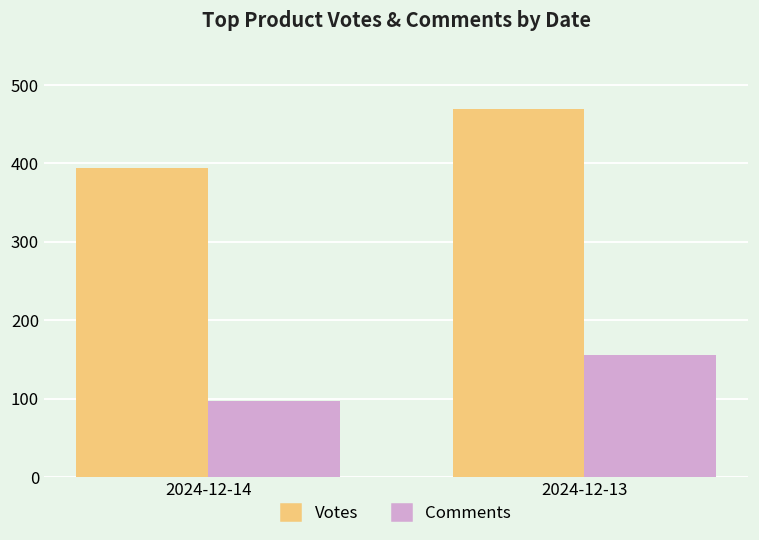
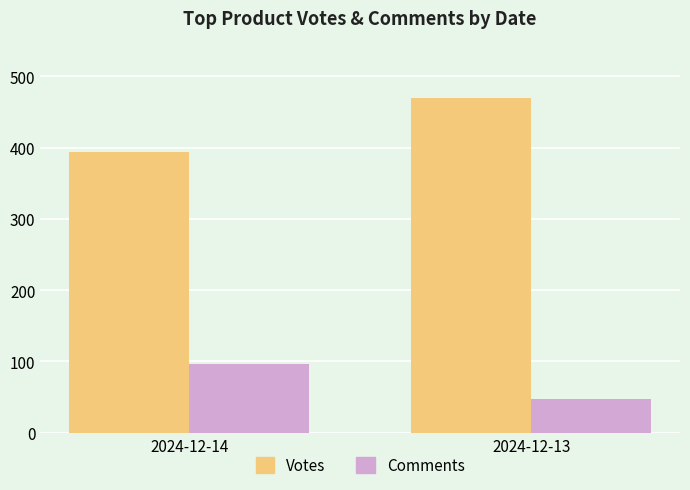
  {
    "Votes": {
      "2024-12-14": 390,
      "2024-12-13": 470
    },
    "Comments": {
      "2024-12-14": 100,
-     "2024-12-13": 160
+     "2024-12-13": 50
    }
  }
